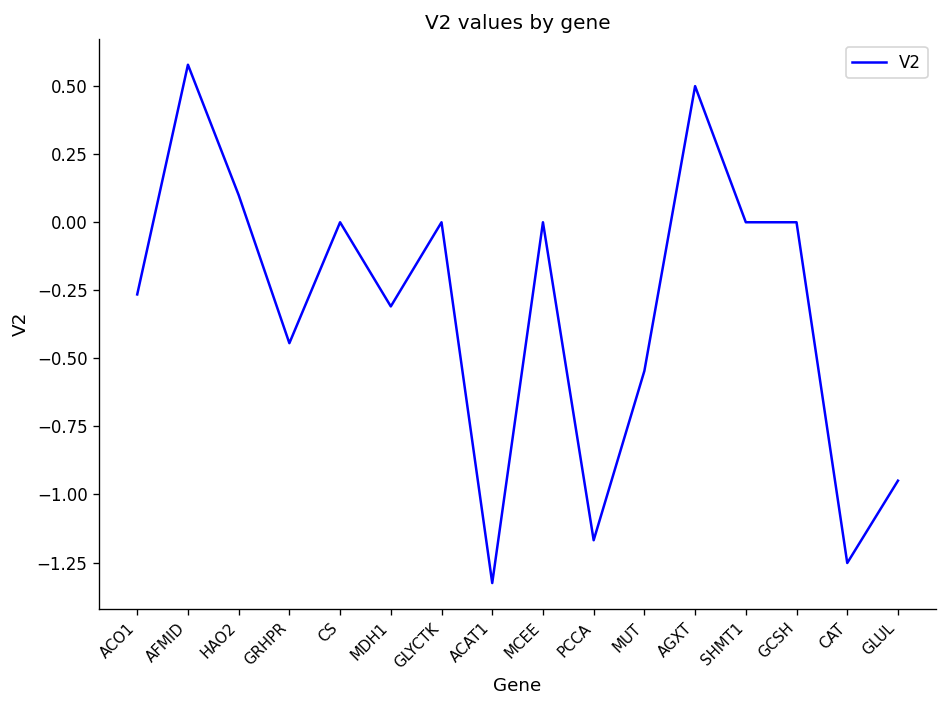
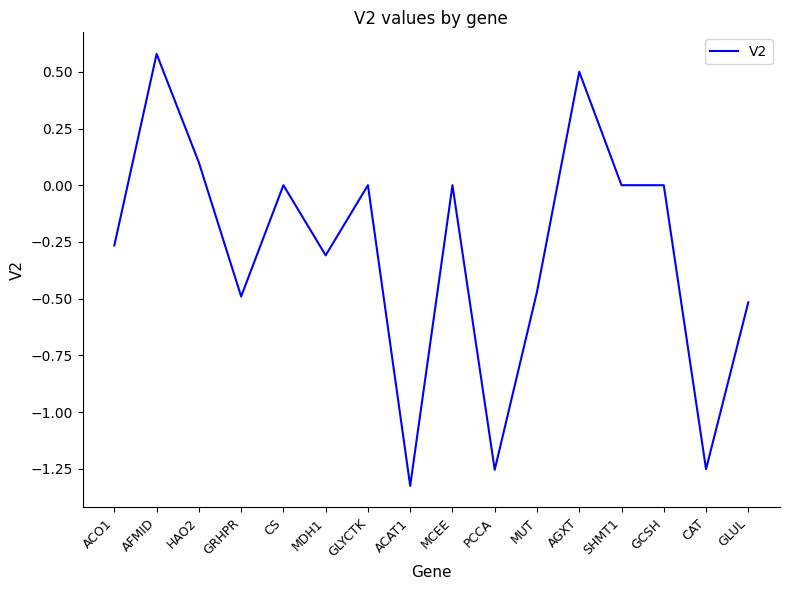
  {
    "ACO1": -0.27,
    "AFMID": 0.58,
    "HAO2": 0.10,
-   "GRHPR": -0.44,
+   "GRHPR": -0.49,
    "CS": 0.00,
    "MDH1": -0.31,
    "GLYCTK": 0.00,
    "ACAT1": -1.33,
    "MCEE": 0.00,
-   "PCCA": -1.17,
-   "MUT": -0.55,
+   "PCCA": -1.25,
+   "MUT": -0.47,
    "AGXT": 0.50,
    "SHMT1": 0.00,
    "GCSH": 0.00,
    "CAT": -1.25,
-   "GLUL": -0.95
+   "GLUL": -0.52
  }
